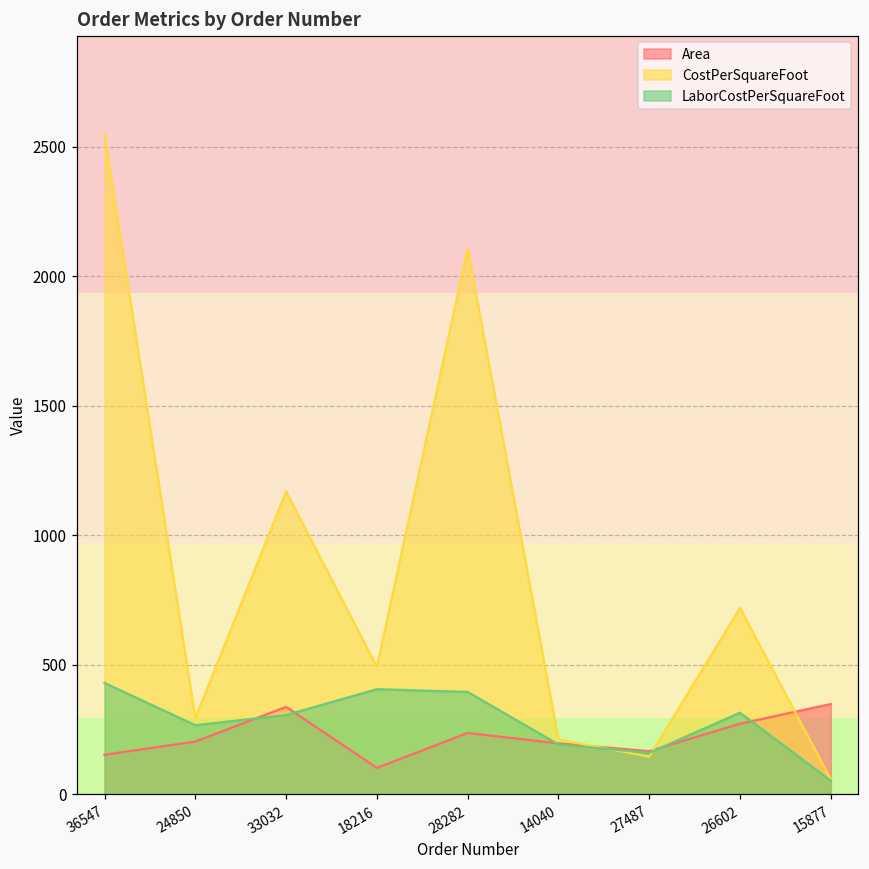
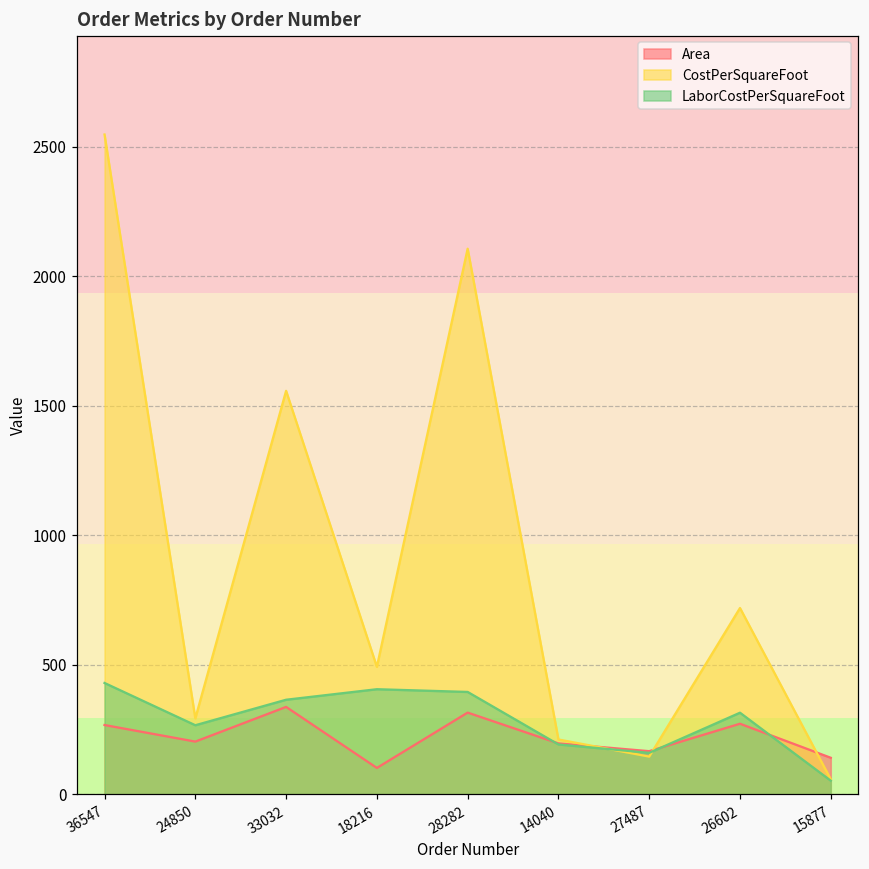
  {
    "Area": {
-     "36547": 150,
+     "36547": 270,
      "24850": 200,
      "33032": 340,
      "18216": 100,
-     "28282": 240,
+     "28282": 320,
      "26602": 270,
-     "15877": 350
+     "15877": 140
    },
    "CostPerSquareFoot": {
      "36547": 2550,
      "24850": 290,
-     "33032": 1170,
+     "33032": 1560,
      "18216": 490,
      "28282": 2110,
      "14040": 210,
      "27487": 150,
      "26602": 720
    },
    "LaborCostPerSquareFoot": {
      "36547": 430,
      "24850": 270,
-     "33032": 310,
+     "33032": 360,
      "18216": 410,
      "28282": 390,
      "26602": 310
    }
  }
